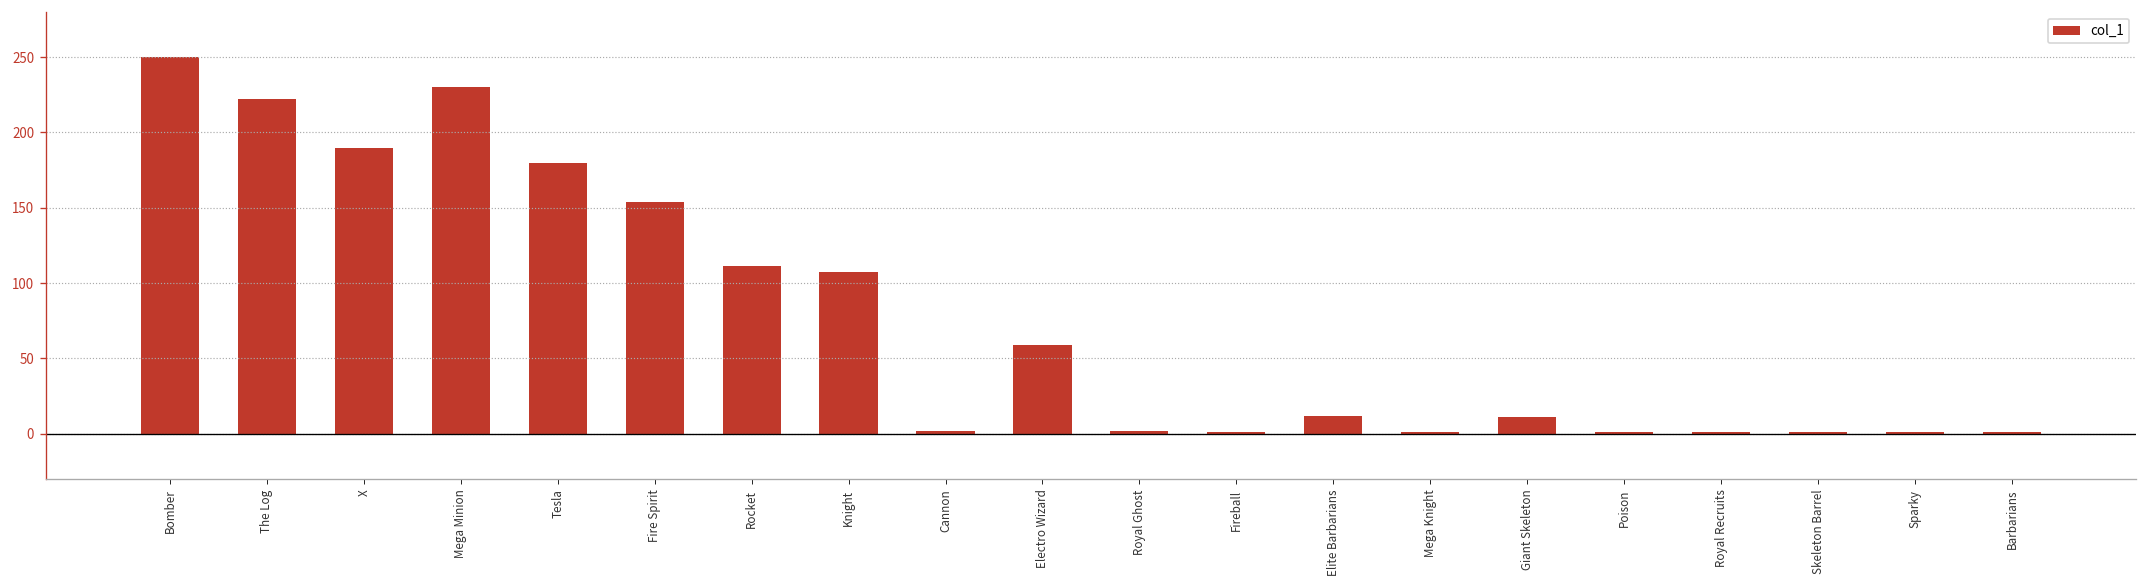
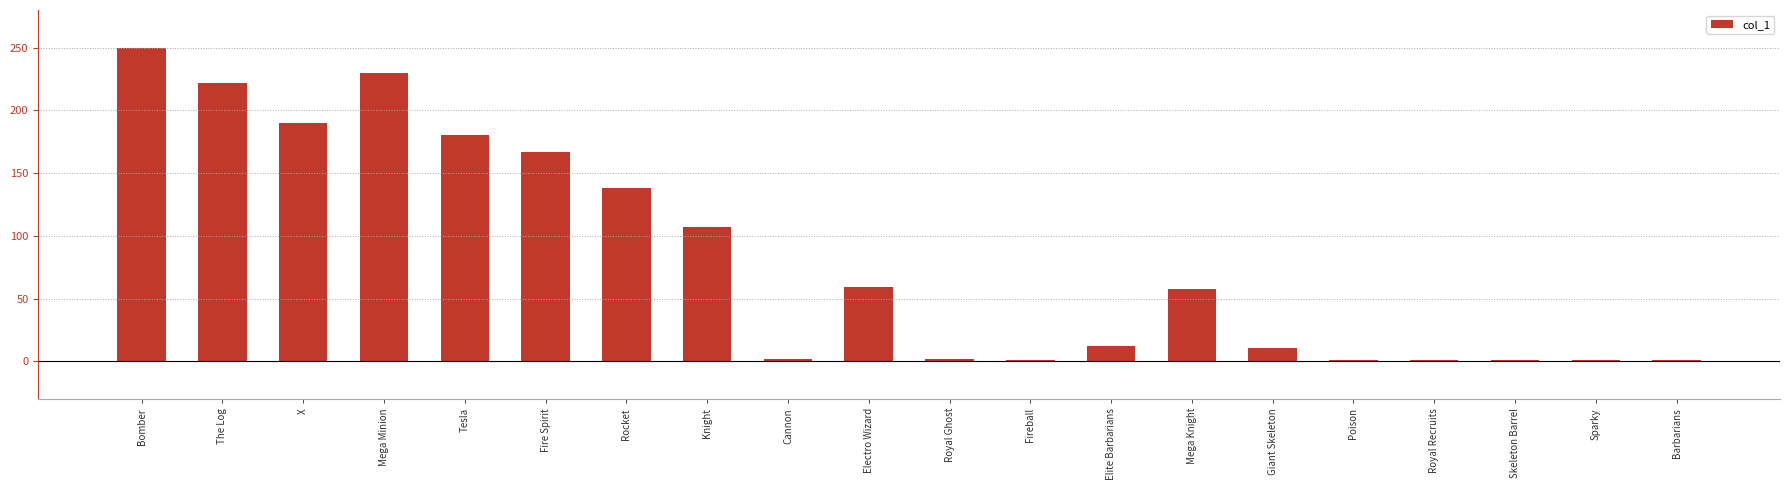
  {
    "Bomber": 250,
    "The Log": 222,
    "X": 190,
    "Mega Minion": 230,
    "Tesla": 180,
-   "Fire Spirit": 154,
-   "Rocket": 111,
+   "Fire Spirit": 167,
+   "Rocket": 138,
    "Knight": 107,
    "Cannon": 2,
    "Electro Wizard": 59,
    "Royal Ghost": 2,
    "Elite Barbarians": 12,
-   "Mega Knight": 1,
+   "Mega Knight": 58,
    "Giant Skeleton": 11
  }
